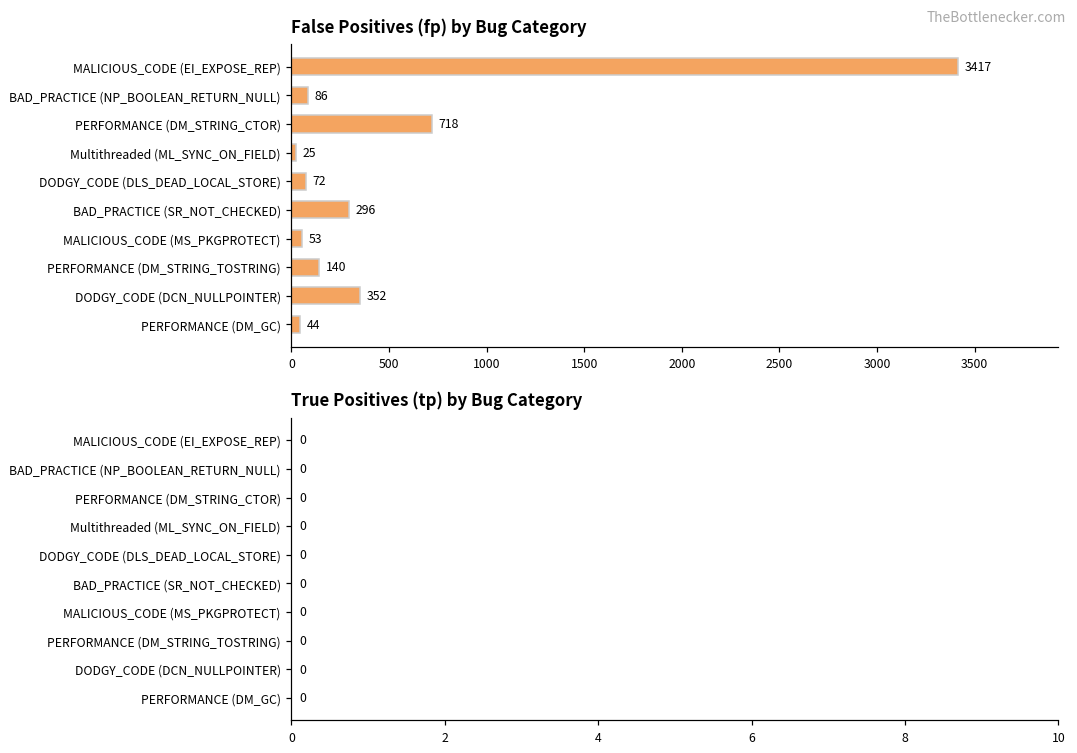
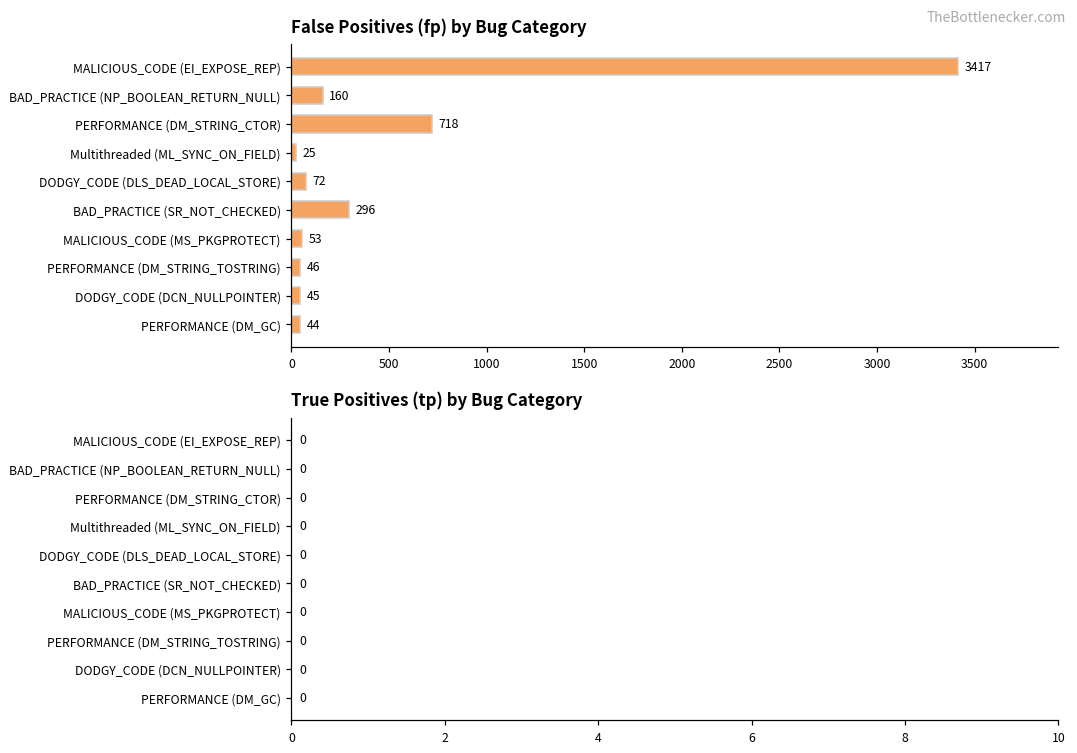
  {
    "False Positives (fp) by Bug Category": {
      "MALICIOUS_CODE (EI_EXPOSE_REP)": 3417,
-     "BAD_PRACTICE (NP_BOOLEAN_RETURN_NULL)": 86,
+     "BAD_PRACTICE (NP_BOOLEAN_RETURN_NULL)": 160,
      "PERFORMANCE (DM_STRING_CTOR)": 718,
      "Multithreaded (ML_SYNC_ON_FIELD)": 25,
      "DODGY_CODE (DLS_DEAD_LOCAL_STORE)": 72,
      "BAD_PRACTICE (SR_NOT_CHECKED)": 296,
      "MALICIOUS_CODE (MS_PKGPROTECT)": 53,
-     "PERFORMANCE (DM_STRING_TOSTRING)": 140,
-     "DODGY_CODE (DCN_NULLPOINTER)": 352,
+     "PERFORMANCE (DM_STRING_TOSTRING)": 46,
+     "DODGY_CODE (DCN_NULLPOINTER)": 45,
      "PERFORMANCE (DM_GC)": 44
    },
    "True Positives (tp) by Bug Category": {
      "MALICIOUS_CODE (EI_EXPOSE_REP)": 0,
      "BAD_PRACTICE (NP_BOOLEAN_RETURN_NULL)": 0,
      "PERFORMANCE (DM_STRING_CTOR)": 0,
      "Multithreaded (ML_SYNC_ON_FIELD)": 0,
      "DODGY_CODE (DLS_DEAD_LOCAL_STORE)": 0,
      "BAD_PRACTICE (SR_NOT_CHECKED)": 0,
      "MALICIOUS_CODE (MS_PKGPROTECT)": 0,
      "PERFORMANCE (DM_STRING_TOSTRING)": 0,
      "DODGY_CODE (DCN_NULLPOINTER)": 0,
      "PERFORMANCE (DM_GC)": 0
    }
  }
